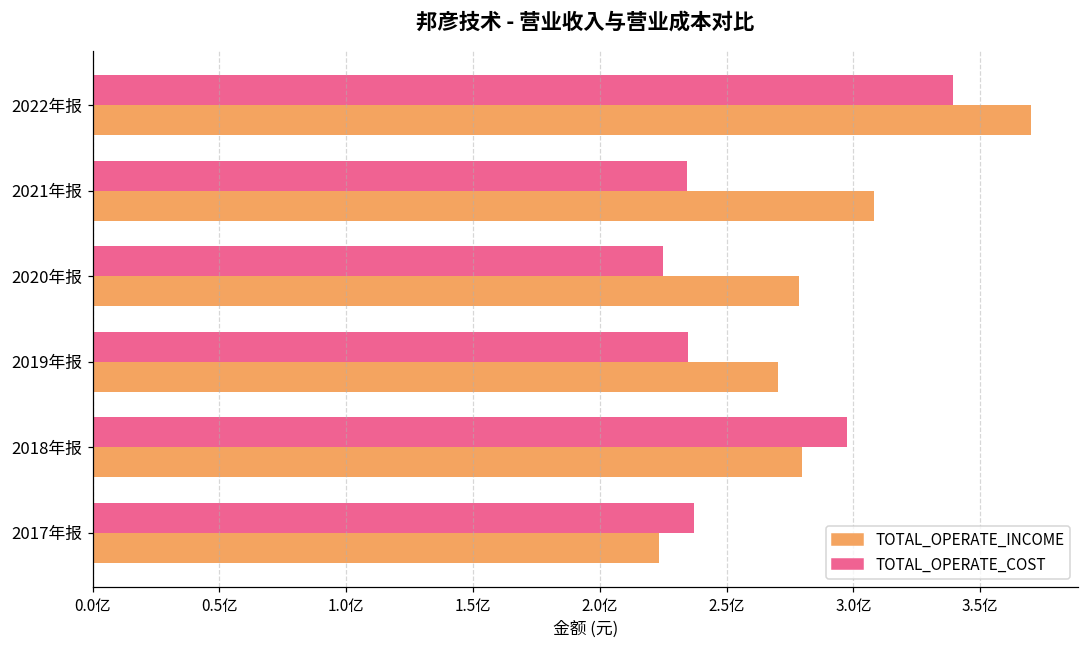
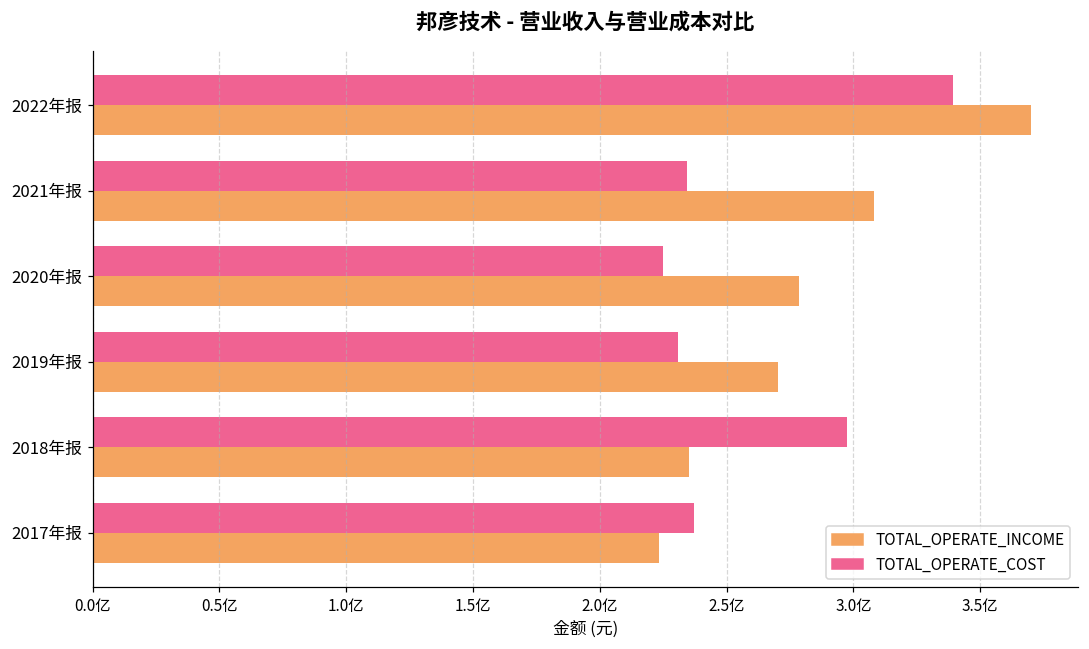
  {
    "TOTAL_OPERATE_INCOME": {
      "2022年报": "3.70亿",
      "2021年报": "3.08亿",
      "2020年报": "2.79亿",
      "2019年报": "2.70亿",
-     "2018年报": "2.80亿",
+     "2018年报": "2.35亿",
      "2017年报": "2.23亿"
    },
    "TOTAL_OPERATE_COST": {
      "2022年报": "3.39亿",
      "2021年报": "2.34亿",
      "2020年报": "2.25亿",
-     "2019年报": "2.35亿",
+     "2019年报": "2.31亿",
      "2018年报": "2.98亿",
      "2017年报": "2.37亿"
    }
  }
